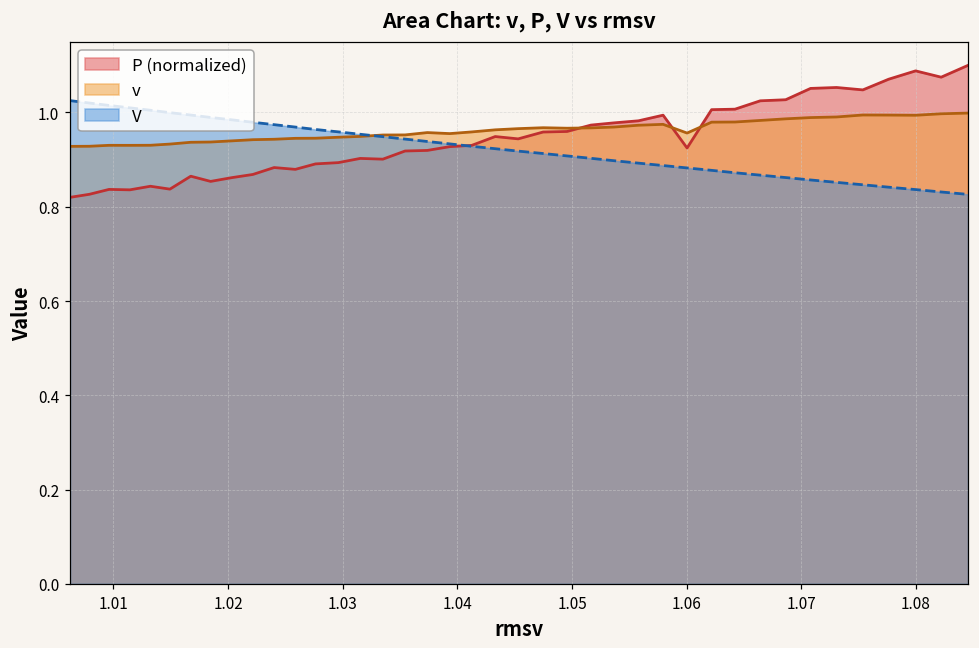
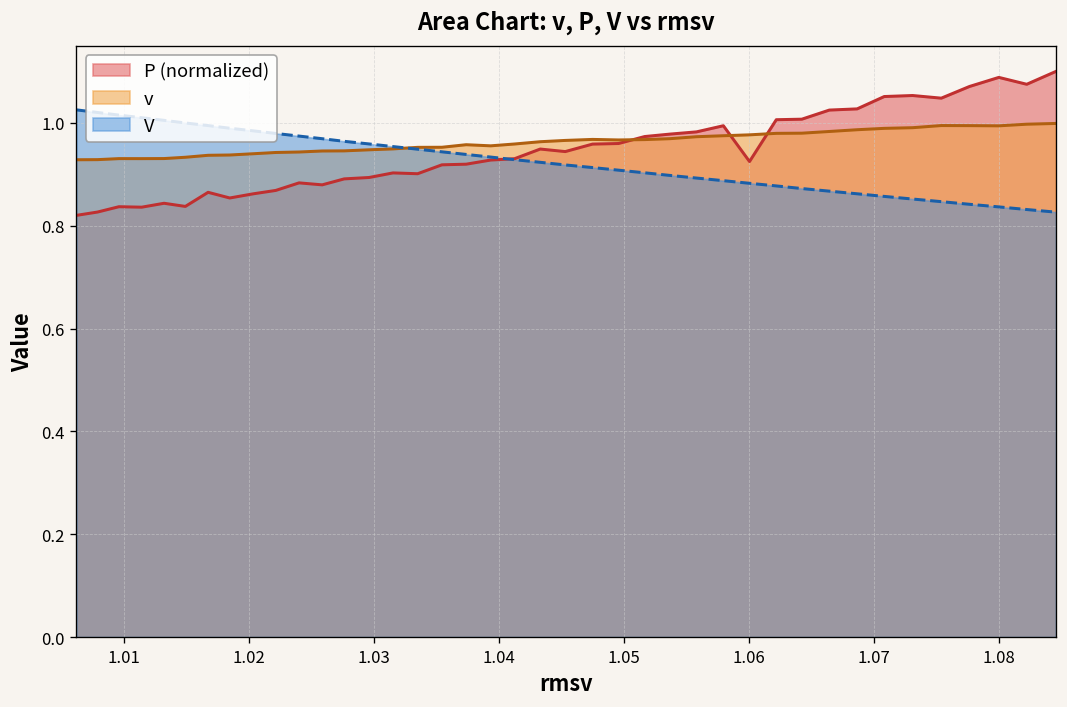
  {
    "P (normalized)": {
      "1.06": 0.92
    },
    "v": {
-     "1.06": 0.96
+     "1.06": 0.98
    },
    "V": {
      "1.06": 0.88
    }
  }
